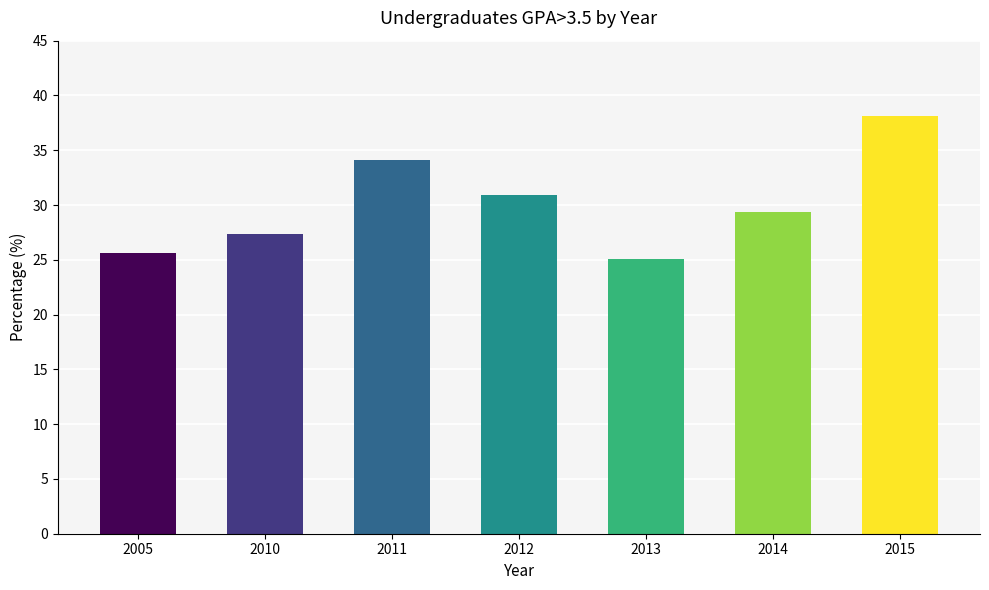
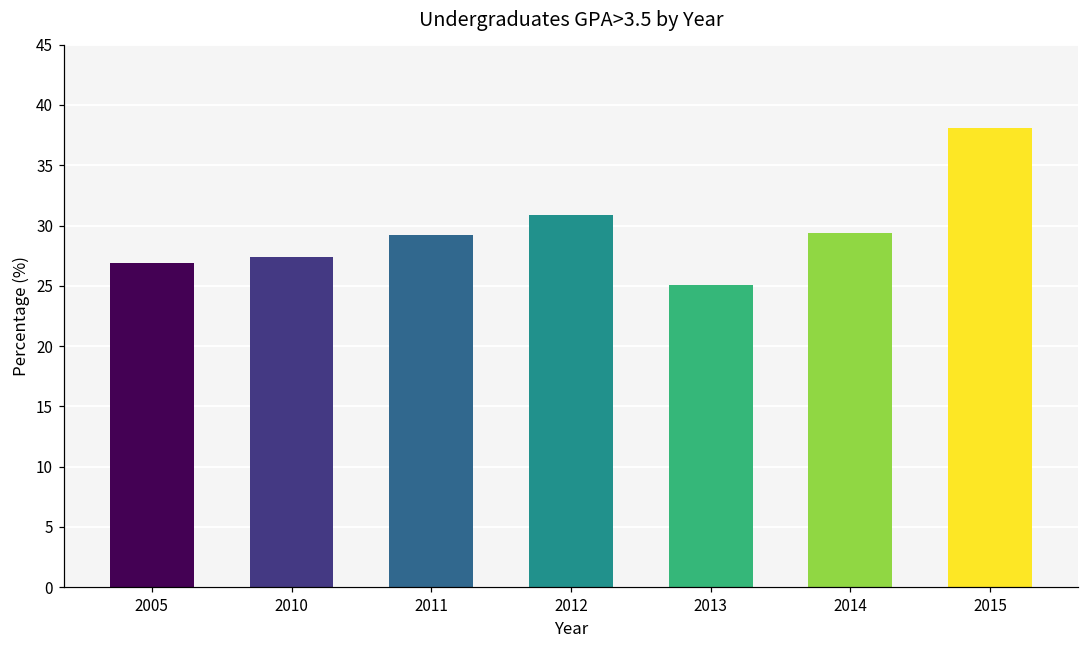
  {
-   "2005": 25.6,
+   "2005": 26.9,
    "2010": 27.4,
-   "2011": 34.1,
+   "2011": 29.2,
    "2012": 30.9,
    "2013": 25.1,
    "2014": 29.4,
    "2015": 38.1
  }
